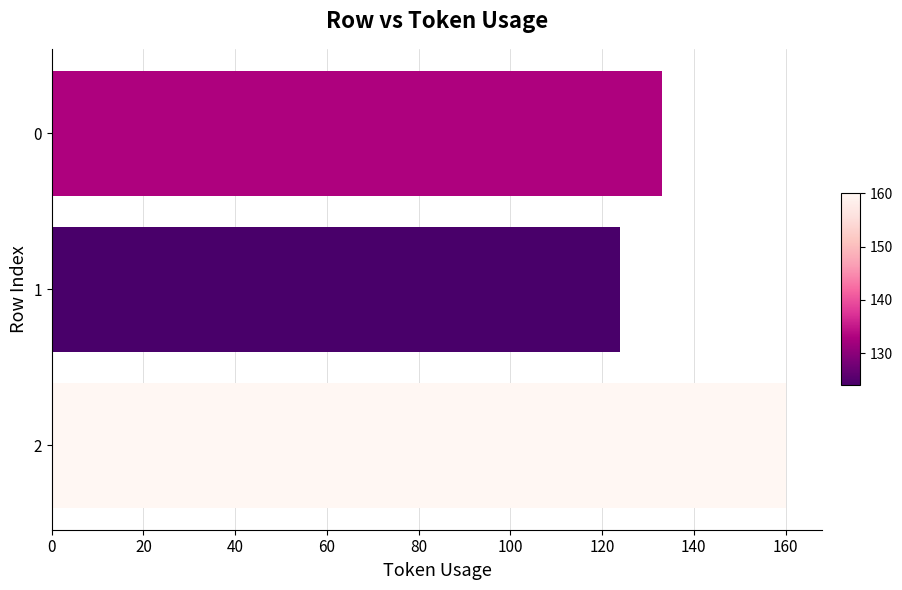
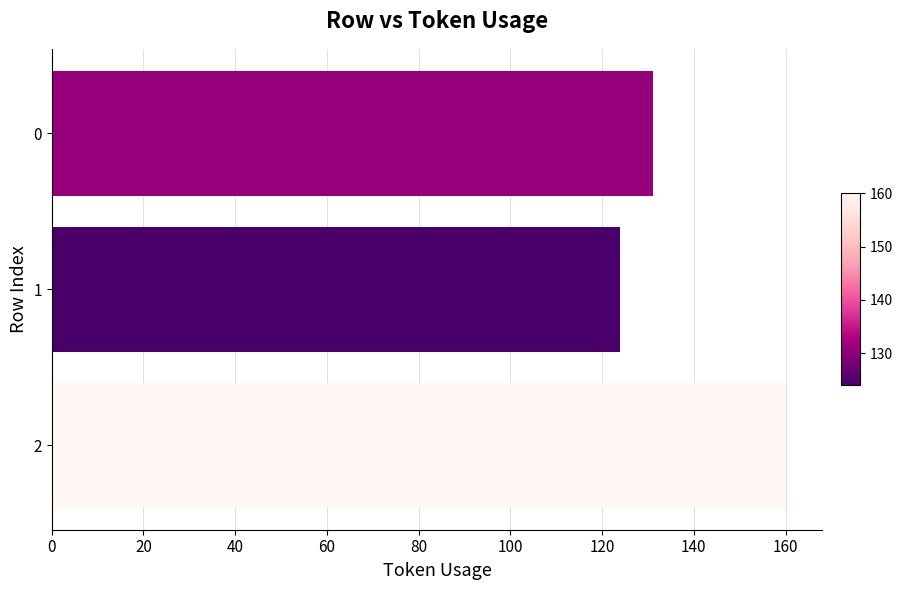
  {
-   "0": 133,
+   "0": 131,
    "1": 124,
    "2": 160
  }
